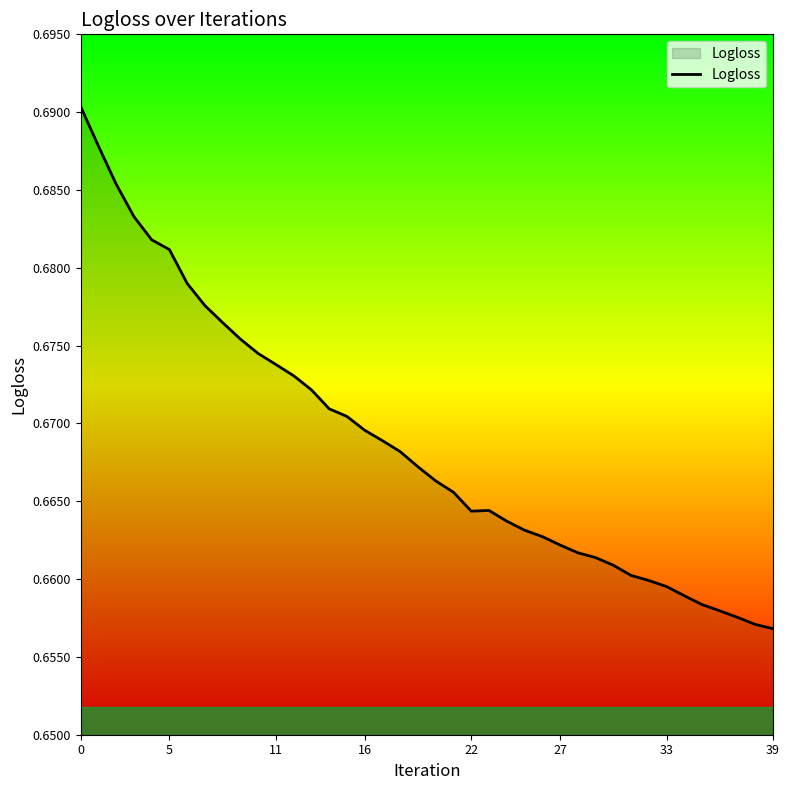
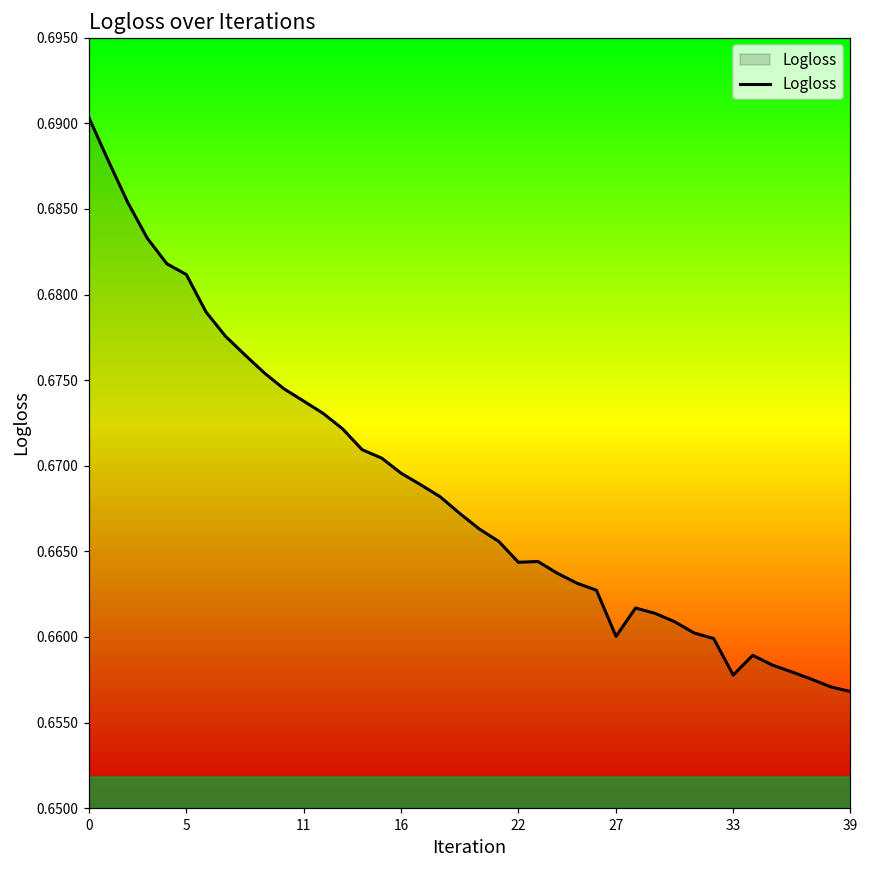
  {
    "0": 0.6904,
    "5": 0.6812,
    "11": 0.6738,
    "16": 0.6696,
    "22": 0.6644,
-   "27": 0.6622,
-   "33": 0.6595,
+   "27": 0.6600,
+   "33": 0.6578,
    "39": 0.6568
  }
